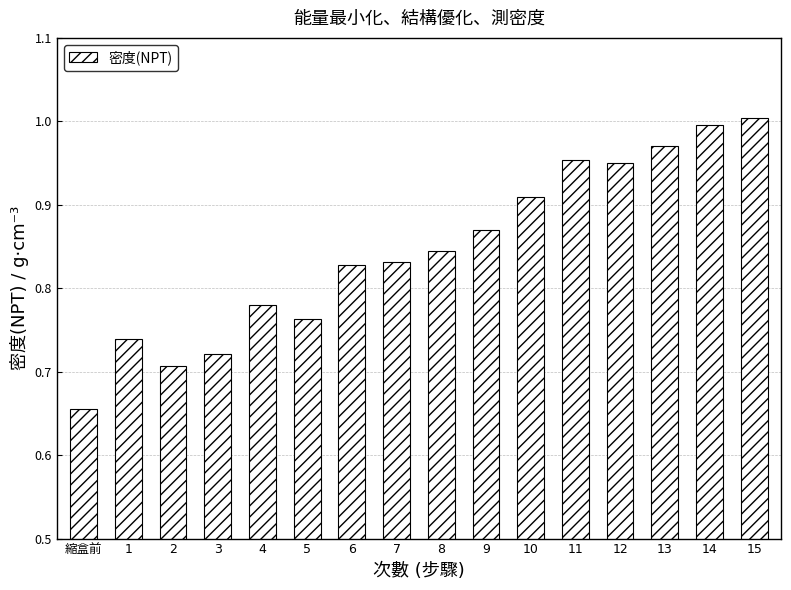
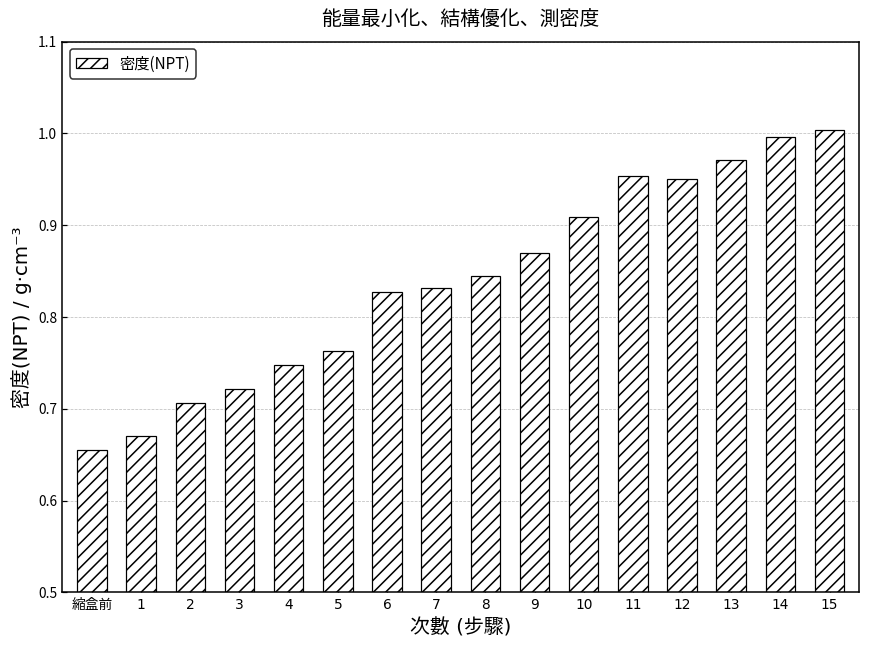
  {
    "縮盒前": 0.66,
-   "1": 0.74,
+   "1": 0.67,
    "2": 0.71,
    "3": 0.72,
-   "4": 0.78,
+   "4": 0.75,
    "5": 0.76,
    "6": 0.83,
    "7": 0.83,
    "8": 0.84,
    "9": 0.87,
    "10": 0.91,
    "11": 0.95,
    "12": 0.95,
    "13": 0.97,
    "14": 1.00,
    "15": 1.00
  }
